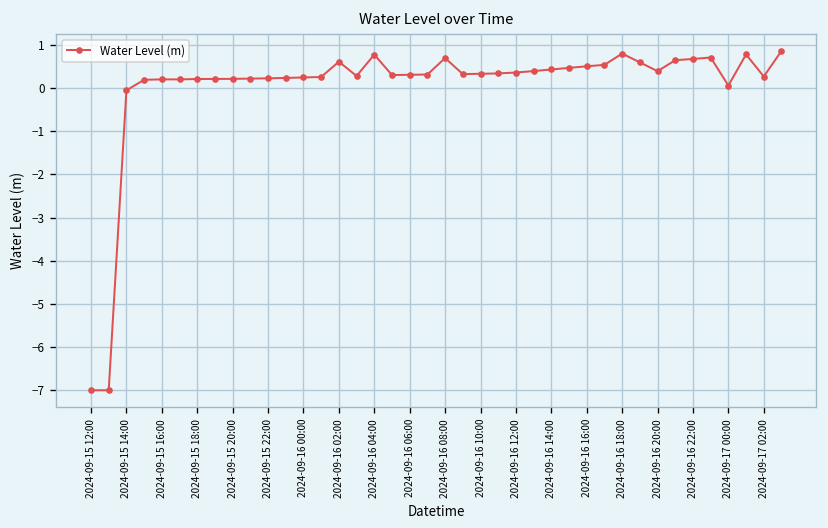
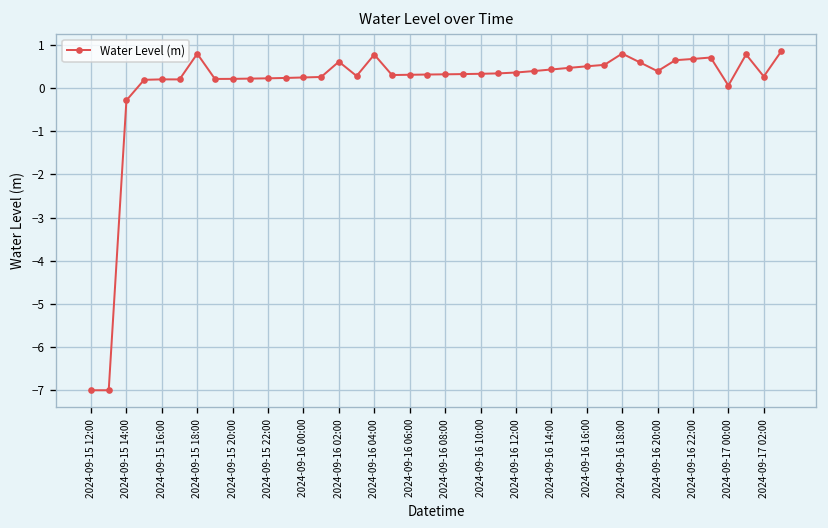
  {
    "2024-09-15 12:00": -7.0,
-   "2024-09-15 14:00": -0.1,
+   "2024-09-15 14:00": -0.3,
    "2024-09-15 16:00": 0.2,
-   "2024-09-15 18:00": 0.2,
+   "2024-09-15 18:00": 0.8,
    "2024-09-15 20:00": 0.2,
    "2024-09-15 22:00": 0.2,
    "2024-09-16 00:00": 0.2,
    "2024-09-16 02:00": 0.6,
    "2024-09-16 04:00": 0.8,
    "2024-09-16 06:00": 0.3,
-   "2024-09-16 08:00": 0.7,
+   "2024-09-16 08:00": 0.3,
    "2024-09-16 10:00": 0.3,
    "2024-09-16 12:00": 0.4,
    "2024-09-16 14:00": 0.4,
    "2024-09-16 16:00": 0.5,
    "2024-09-16 18:00": 0.8,
    "2024-09-16 20:00": 0.4,
    "2024-09-16 22:00": 0.7,
    "2024-09-17 00:00": 0.1,
    "2024-09-17 02:00": 0.3
  }
